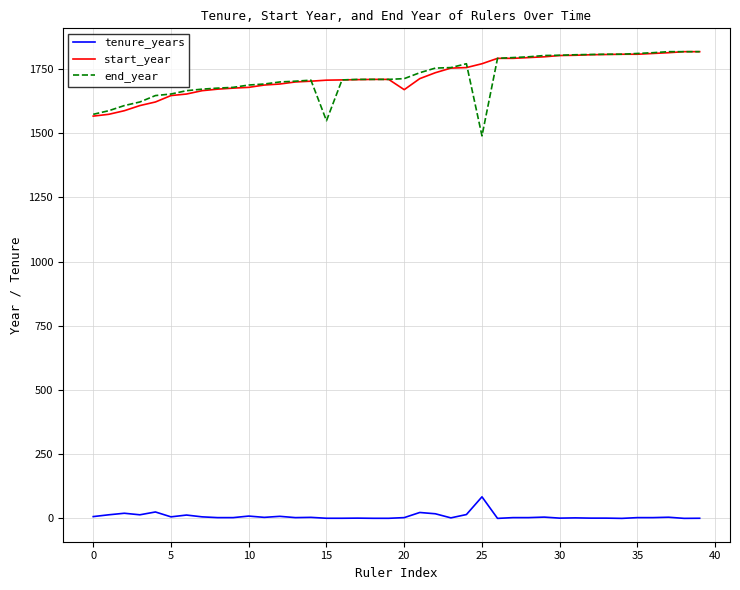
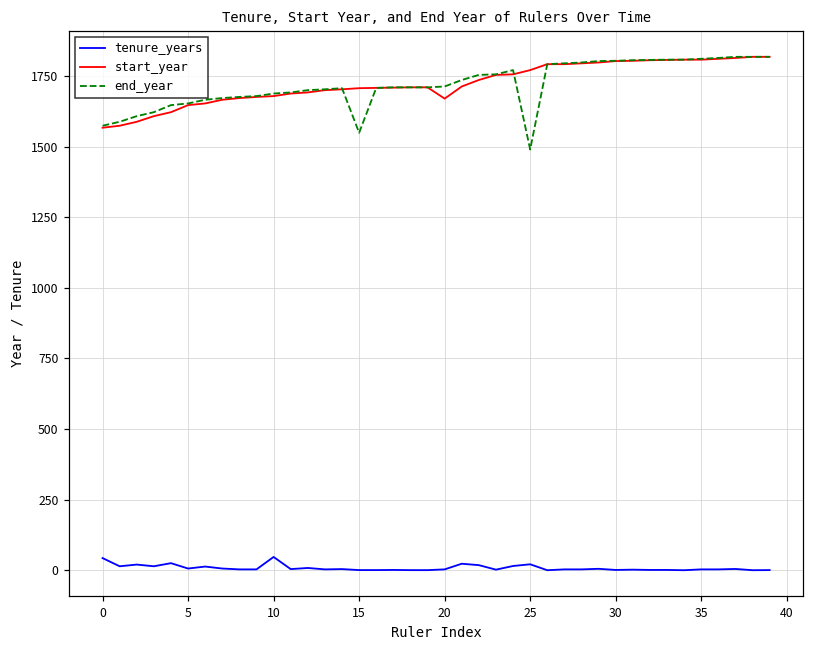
  {
    "tenure_years": {
-     "0": 10,
+     "0": 40,
      "5": 10,
-     "10": 10,
+     "10": 50,
      "15": 0,
      "20": 0,
-     "25": 80,
+     "25": 20,
      "30": 0,
      "35": 0
    },
    "start_year": {
      "15": 1710,
      "20": 1670,
      "25": 1770
    },
    "end_year": {
      "15": 1550,
      "20": 1710,
      "25": 1490
    }
  }
